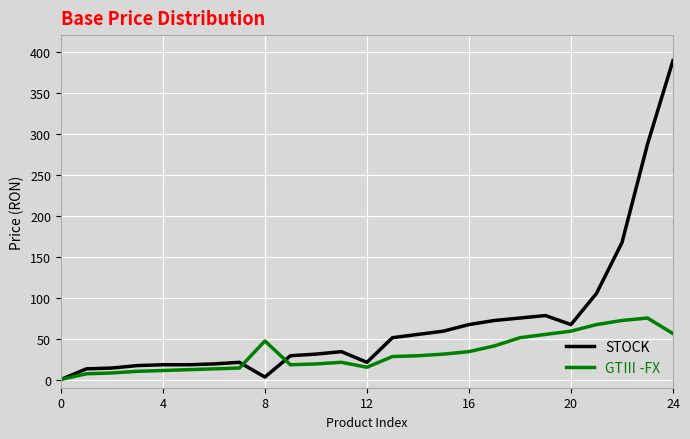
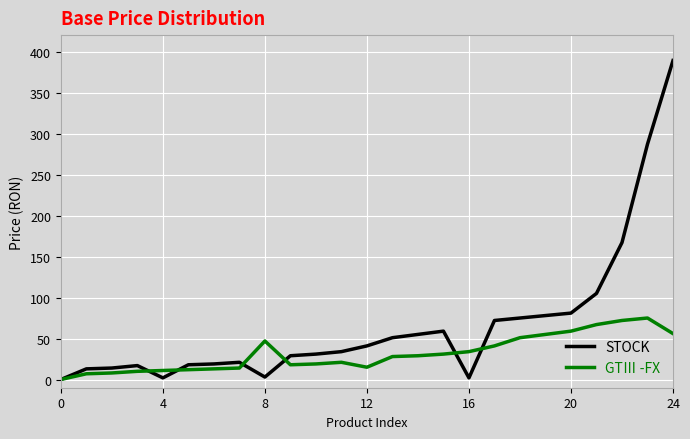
  {
    "STOCK": {
-     "4": 20,
+     "4": 0,
      "8": 0,
-     "12": 20,
-     "16": 70,
-     "20": 70,
+     "12": 40,
+     "16": 0,
+     "20": 80,
      "24": 390
    },
    "GTⅢ -FX": {
      "4": 10,
      "8": 50,
      "12": 20,
      "16": 30,
      "20": 60,
      "24": 60
    }
  }
